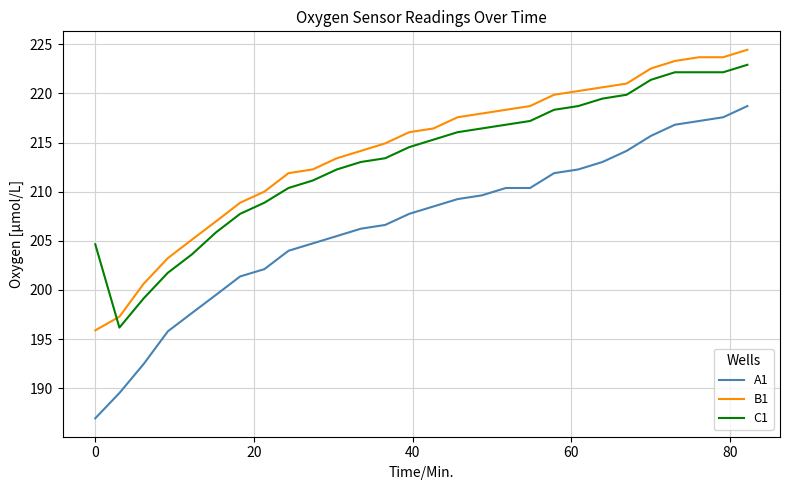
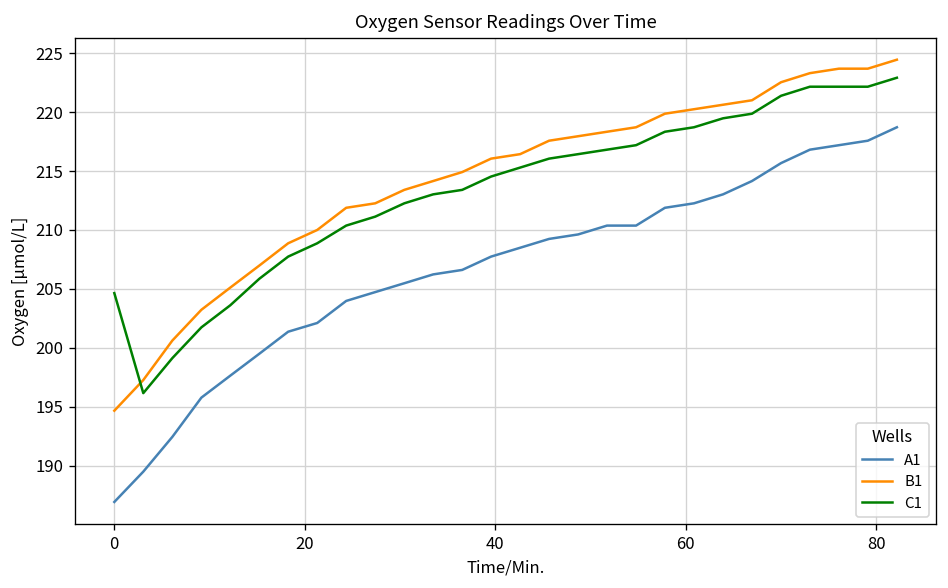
  {
    "A1": {
      "0": 187
    },
    "B1": {
-     "0": 196
+     "0": 195
    },
    "C1": {
      "0": 205
    }
  }
